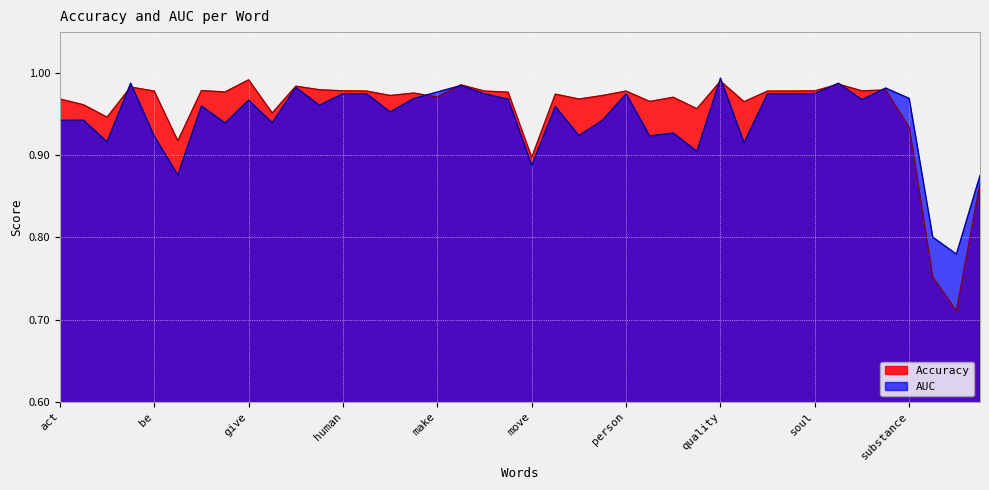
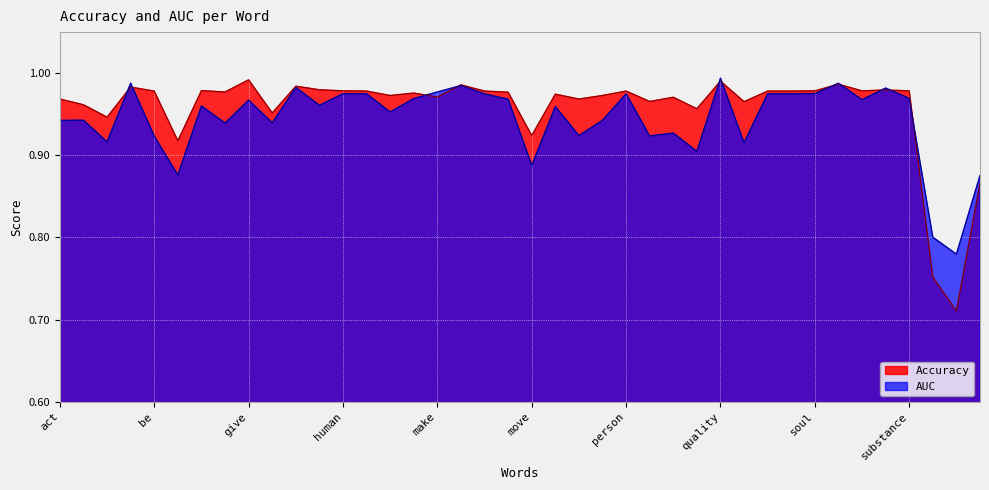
  {
    "Accuracy": {
      "act": 0.97,
      "be": 0.98,
      "give": 0.99,
      "human": 0.98,
      "make": 0.97,
-     "move": 0.90,
+     "move": 0.92,
      "person": 0.98,
      "quality": 0.99,
      "soul": 0.98,
-     "substance": 0.93
+     "substance": 0.98
    },
    "AUC": {
      "act": 0.94,
      "be": 0.92,
      "give": 0.97,
      "human": 0.98,
      "make": 0.98,
      "move": 0.89,
      "person": 0.97,
      "quality": 0.99,
      "soul": 0.98,
      "substance": 0.97
    }
  }
